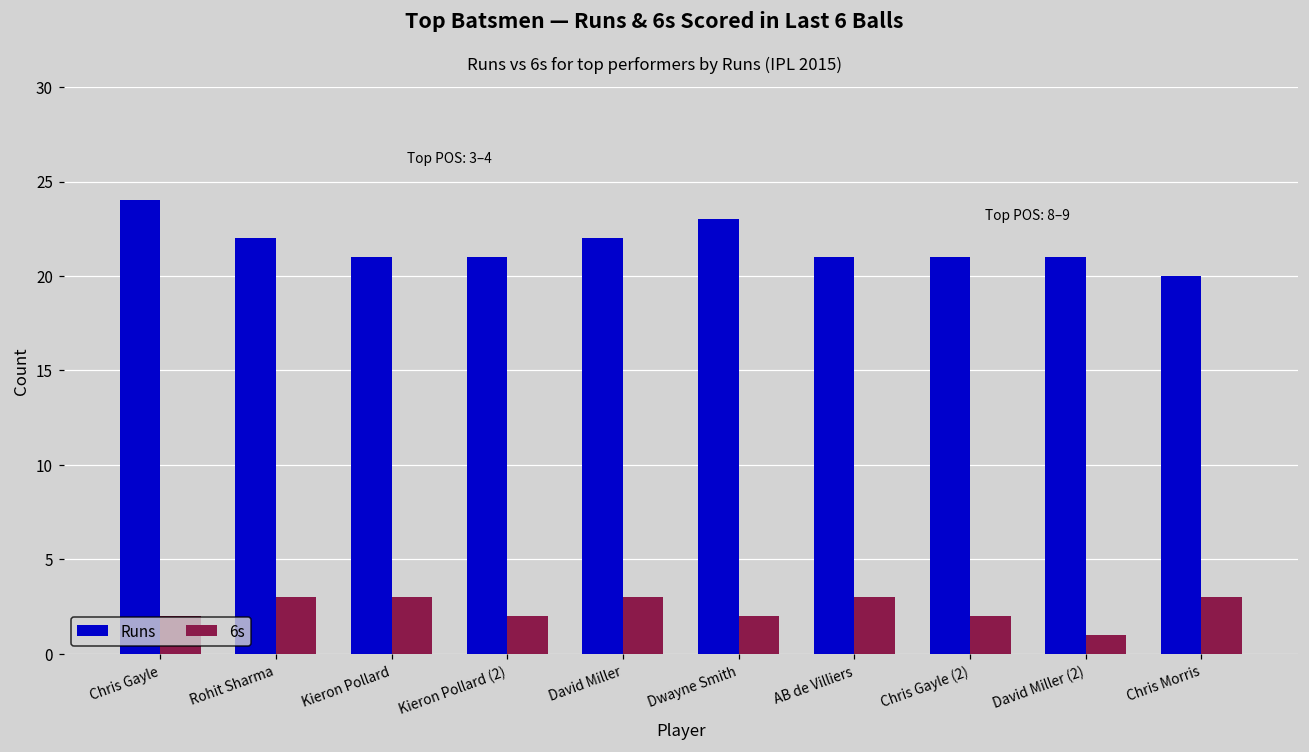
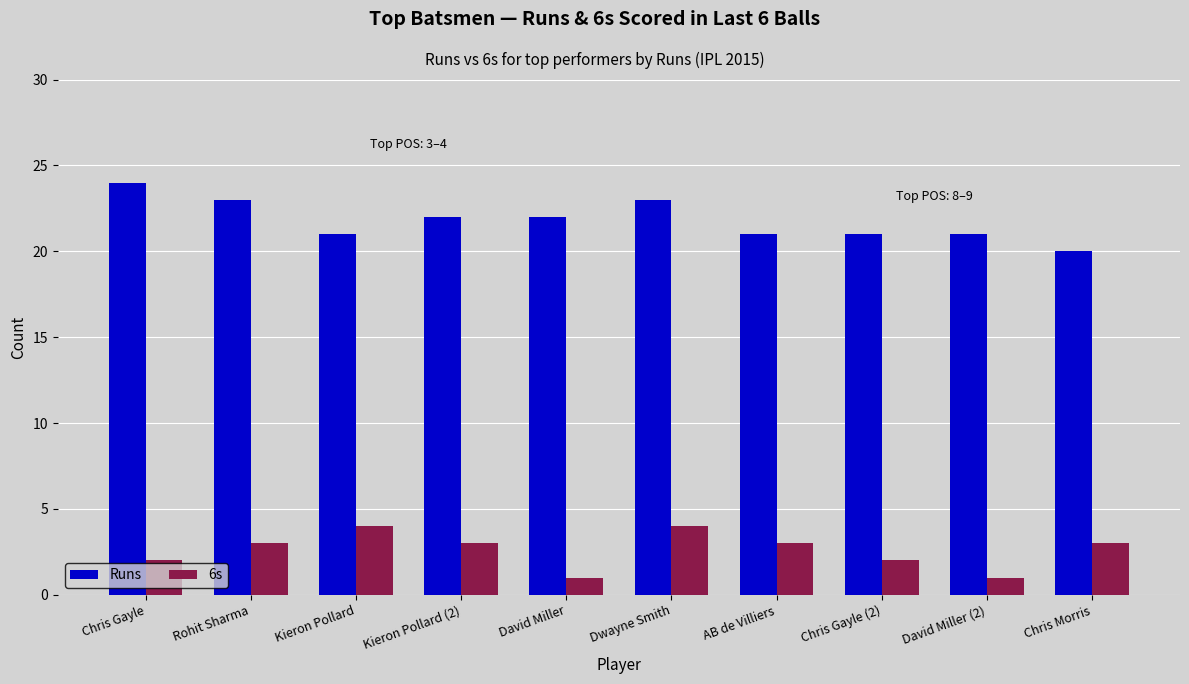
  {
    "Runs": {
      "Chris Gayle": 24,
-     "Rohit Sharma": 22,
+     "Rohit Sharma": 23,
      "Kieron Pollard": 21,
-     "Kieron Pollard (2)": 21,
+     "Kieron Pollard (2)": 22,
      "David Miller": 22,
      "Dwayne Smith": 23,
      "AB de Villiers": 21,
      "Chris Gayle (2)": 21,
      "David Miller (2)": 21,
      "Chris Morris": 20
    },
    "6s": {
      "Chris Gayle": 2,
      "Rohit Sharma": 3,
-     "Kieron Pollard": 3,
-     "Kieron Pollard (2)": 2,
-     "David Miller": 3,
-     "Dwayne Smith": 2,
+     "Kieron Pollard": 4,
+     "Kieron Pollard (2)": 3,
+     "David Miller": 1,
+     "Dwayne Smith": 4,
      "AB de Villiers": 3,
      "Chris Gayle (2)": 2,
      "David Miller (2)": 1,
      "Chris Morris": 3
    }
  }
